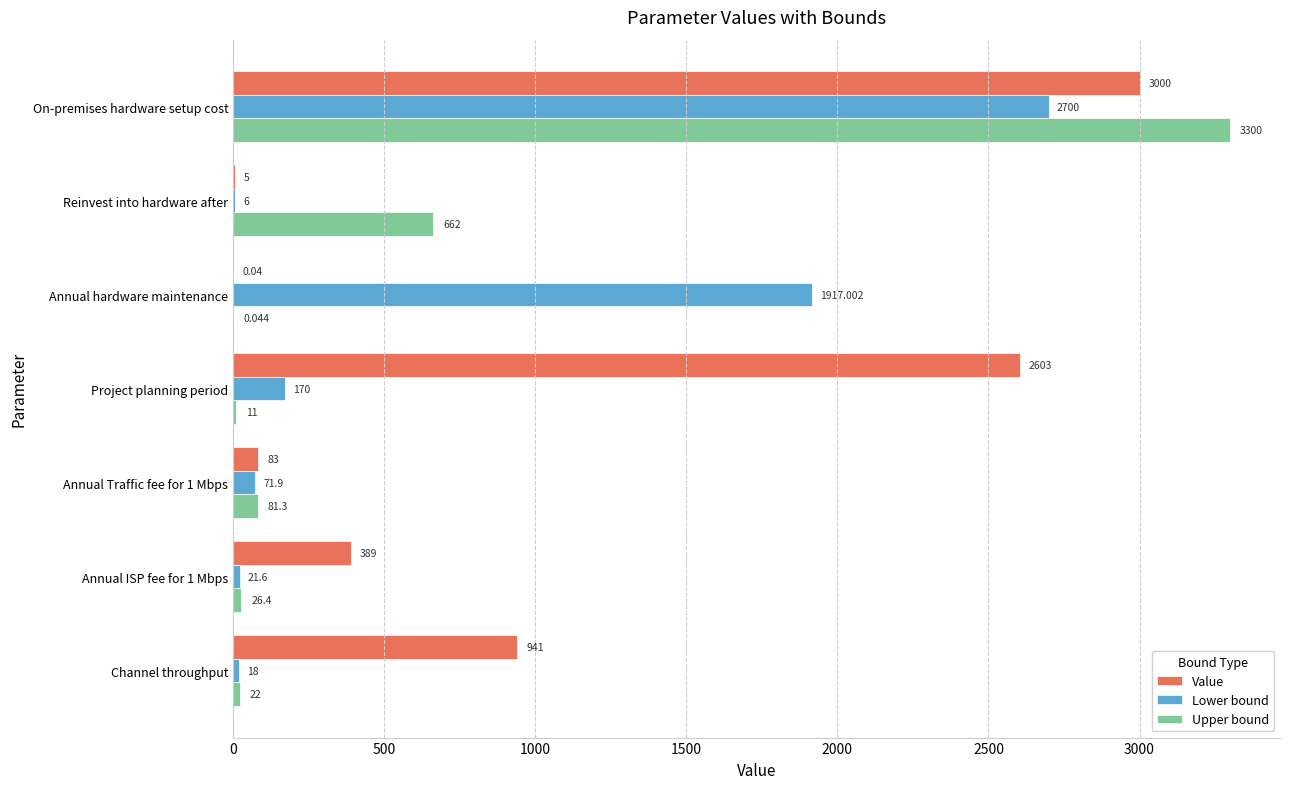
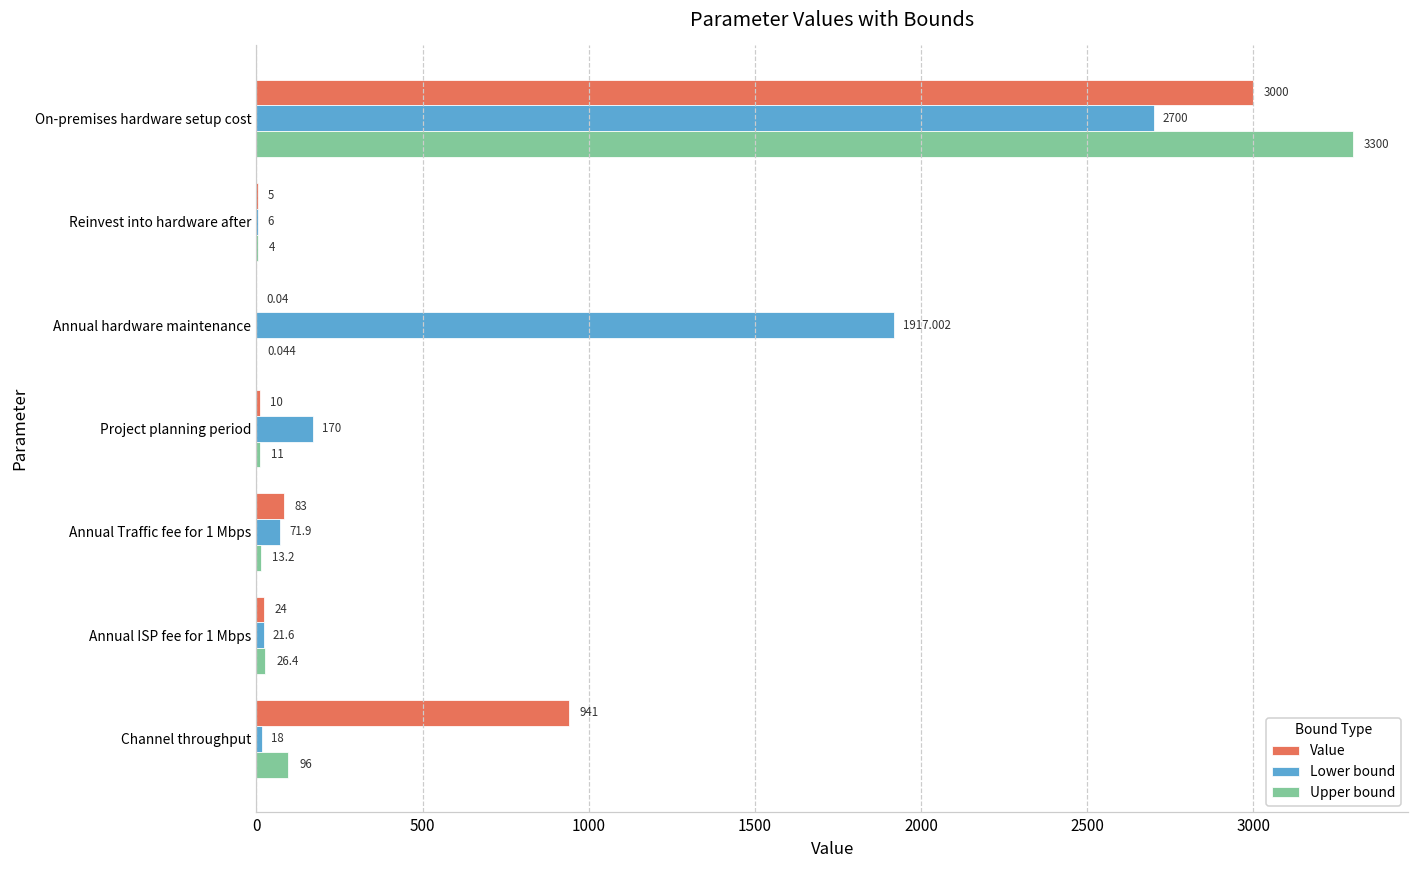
  {
    "Value": {
      "On-premises hardware setup cost": 3000,
      "Reinvest into hardware after": 5,
      "Annual hardware maintenance": 0.04,
-     "Project planning period": 2603,
+     "Project planning period": 10,
      "Annual Traffic fee for 1 Mbps": 83,
-     "Annual ISP fee for 1 Mbps": 389,
+     "Annual ISP fee for 1 Mbps": 24,
      "Channel throughput": 941
    },
    "Lower bound": {
      "On-premises hardware setup cost": 2700,
      "Reinvest into hardware after": 6,
      "Annual hardware maintenance": 1917.002,
      "Project planning period": 170,
      "Annual Traffic fee for 1 Mbps": 71.9,
      "Annual ISP fee for 1 Mbps": 21.6,
      "Channel throughput": 18
    },
    "Upper bound": {
      "On-premises hardware setup cost": 3300,
-     "Reinvest into hardware after": 662,
+     "Reinvest into hardware after": 4,
      "Annual hardware maintenance": 0.044,
      "Project planning period": 11,
-     "Annual Traffic fee for 1 Mbps": 81.3,
+     "Annual Traffic fee for 1 Mbps": 13.2,
      "Annual ISP fee for 1 Mbps": 26.4,
-     "Channel throughput": 22
+     "Channel throughput": 96
    }
  }
